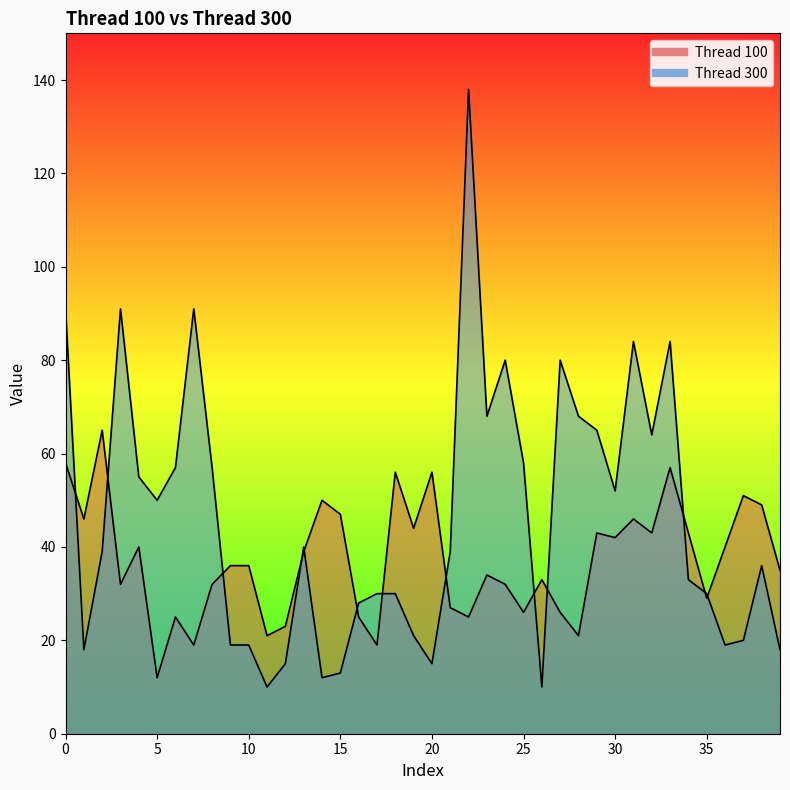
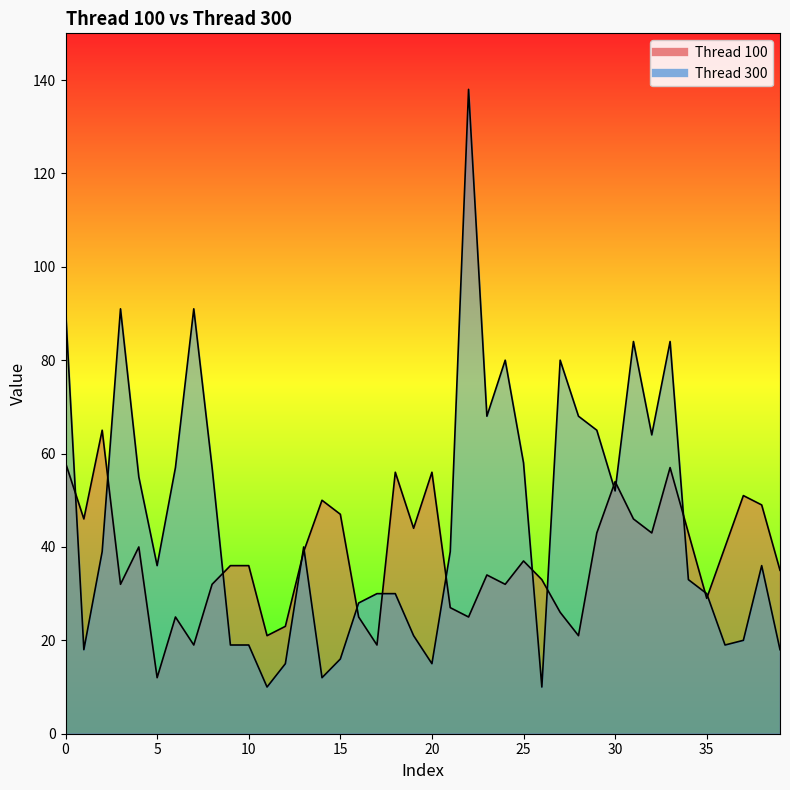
  {
    "Thread 100": {
      "0": 58,
      "5": 12,
      "10": 36,
      "15": 47,
      "20": 56,
-     "25": 26,
-     "30": 42,
+     "25": 37,
+     "30": 54,
      "35": 29
    },
    "Thread 300": {
      "0": 91,
-     "5": 50,
+     "5": 36,
      "10": 19,
-     "15": 13,
+     "15": 16,
      "20": 15,
      "25": 58,
      "30": 52,
      "35": 30
    }
  }
